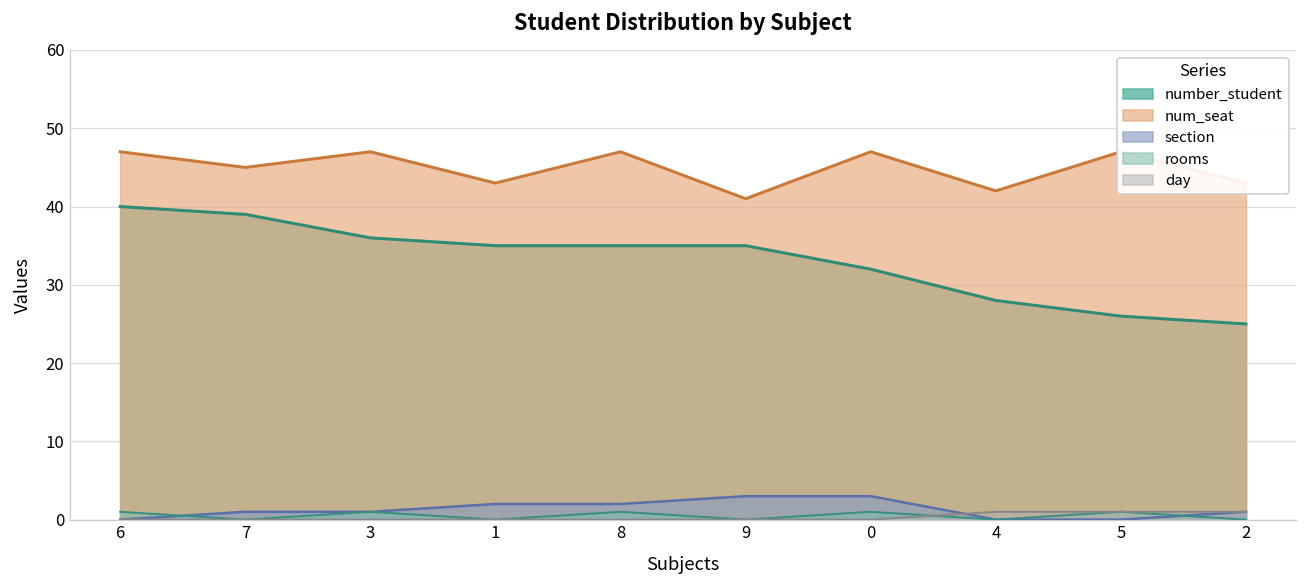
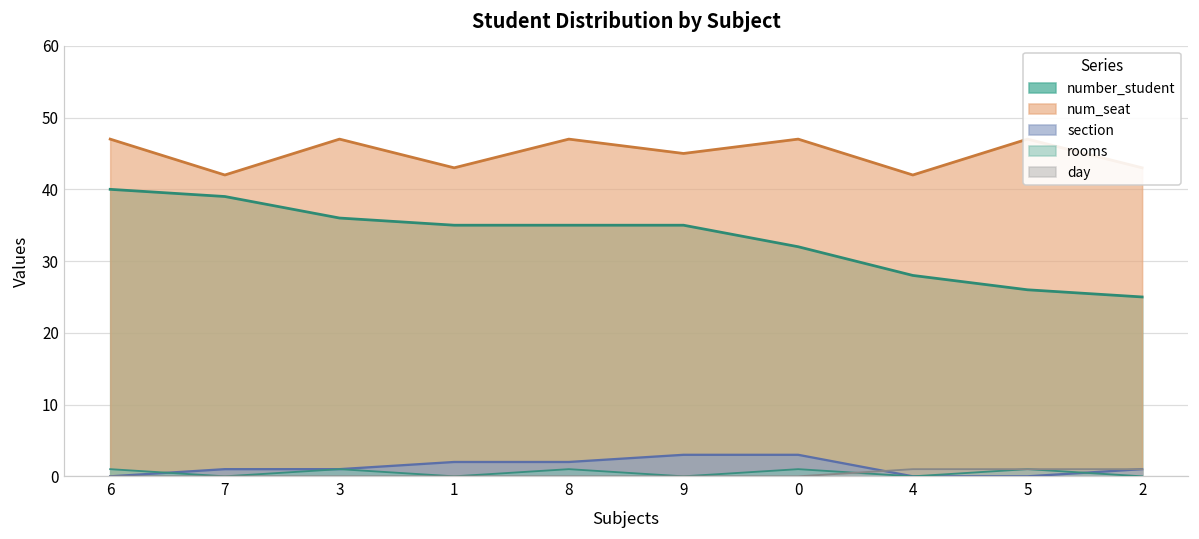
  {
    "num_seat": {
      "6": 47,
-     "7": 45,
+     "7": 42,
      "3": 47,
      "1": 43,
      "8": 47,
-     "9": 41,
+     "9": 45,
      "0": 47,
      "4": 42
    }
  }
